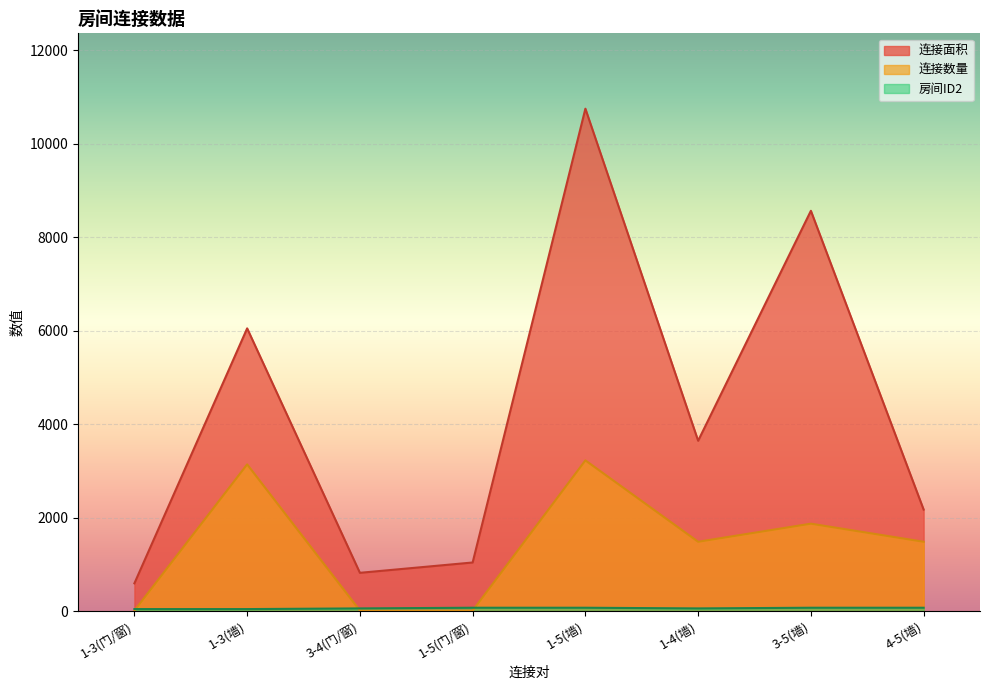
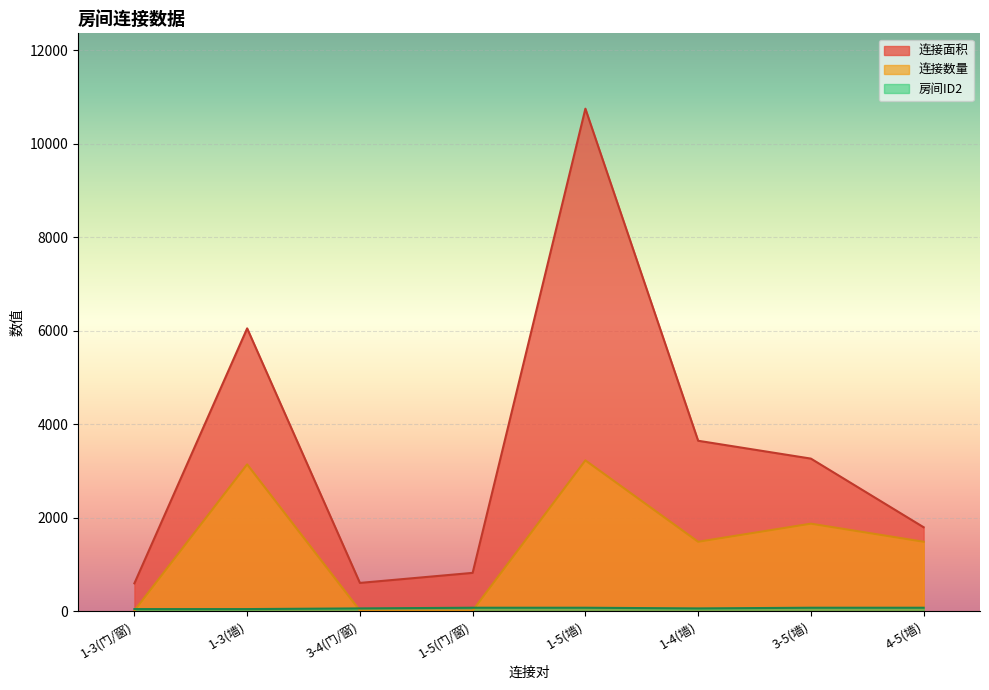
  {
    "连接面积": {
      "1-3(门/窗)": 600,
      "1-3(墙)": 6100,
-     "3-4(门/窗)": 800,
-     "1-5(门/窗)": 1000,
+     "3-4(门/窗)": 600,
+     "1-5(门/窗)": 800,
      "1-5(墙)": 10800,
      "1-4(墙)": 3600,
-     "3-5(墙)": 8600,
-     "4-5(墙)": 2200
+     "3-5(墙)": 3300,
+     "4-5(墙)": 1800
    },
    "连接数量": {
      "1-3(墙)": 3100,
      "1-5(门/窗)": 0,
      "1-5(墙)": 3200,
      "1-4(墙)": 1500,
      "3-5(墙)": 1900,
      "4-5(墙)": 1500
    },
    "房间ID2": {
      "1-3(墙)": 0,
      "1-5(门/窗)": 100,
      "1-5(墙)": 100,
      "1-4(墙)": 100,
      "3-5(墙)": 100,
      "4-5(墙)": 100
    }
  }
